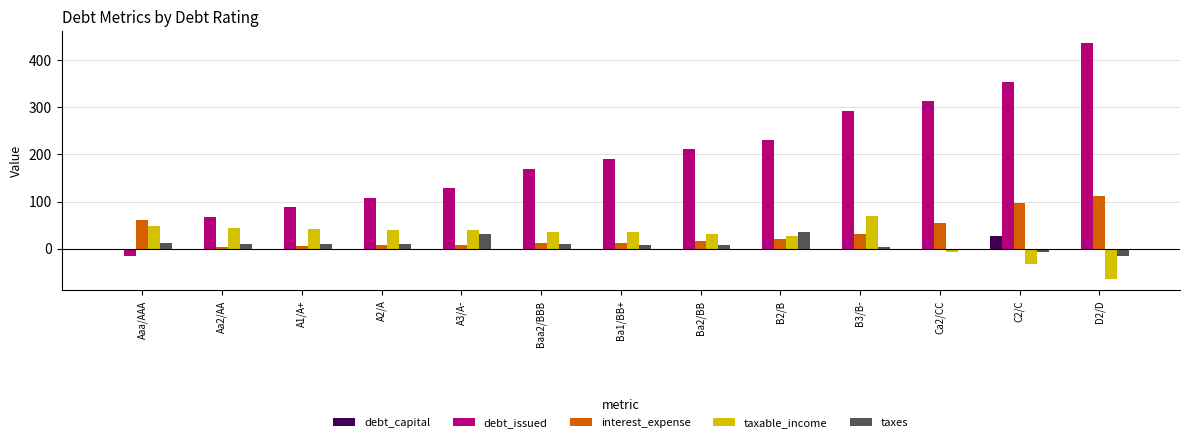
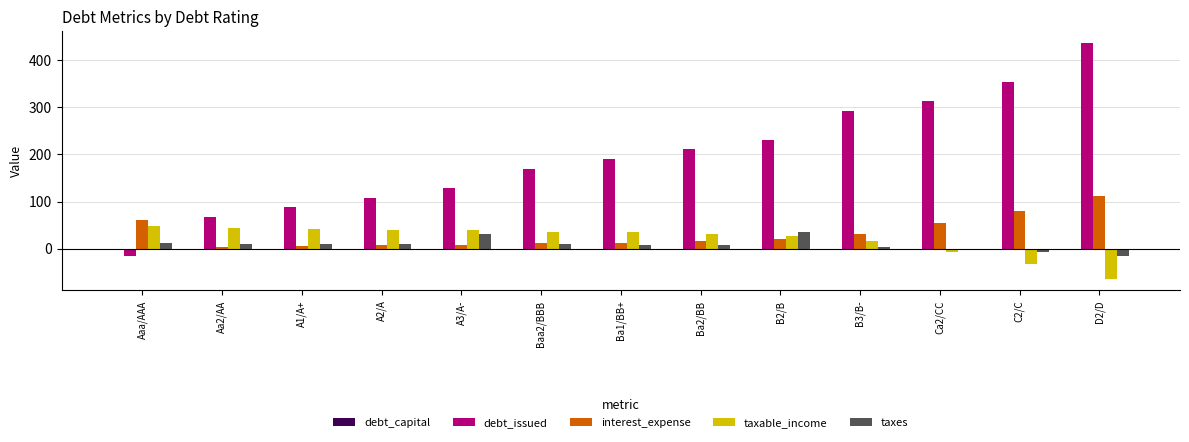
  {
    "debt_capital": {
      "Aaa/AAA": 0,
-     "C2/C": 30
+     "C2/C": 0
    },
    "debt_issued": {
      "Aaa/AAA": -20,
      "Aa2/AA": 70,
      "A1/A+": 90,
      "A2/A": 110,
      "A3/A-": 130,
      "Baa2/BBB": 170,
      "Ba1/BB+": 190,
      "Ba2/BB": 210,
      "B2/B": 230,
      "B3/B-": 290,
      "Ca2/CC": 310,
      "C2/C": 350,
      "D2/D": 440
    },
    "interest_expense": {
      "Aaa/AAA": 60,
      "A1/A+": 10,
      "A2/A": 10,
      "A3/A-": 10,
      "Baa2/BBB": 10,
      "Ba1/BB+": 10,
      "Ba2/BB": 20,
      "B2/B": 20,
      "B3/B-": 30,
      "Ca2/CC": 50,
-     "C2/C": 100,
+     "C2/C": 80,
      "D2/D": 110
    },
    "taxable_income": {
      "Aaa/AAA": 50,
      "Aa2/AA": 40,
      "A1/A+": 40,
      "A2/A": 40,
      "A3/A-": 40,
      "Baa2/BBB": 40,
      "Ba1/BB+": 30,
      "Ba2/BB": 30,
      "B2/B": 30,
-     "B3/B-": 70,
+     "B3/B-": 20,
      "Ca2/CC": -10,
      "C2/C": -30,
      "D2/D": -60
    },
    "taxes": {
      "Aaa/AAA": 10,
      "Aa2/AA": 10,
      "A1/A+": 10,
      "A2/A": 10,
      "A3/A-": 30,
      "Baa2/BBB": 10,
      "Ba1/BB+": 10,
      "Ba2/BB": 10,
      "B2/B": 30,
      "C2/C": -10,
      "D2/D": -20
    }
  }
